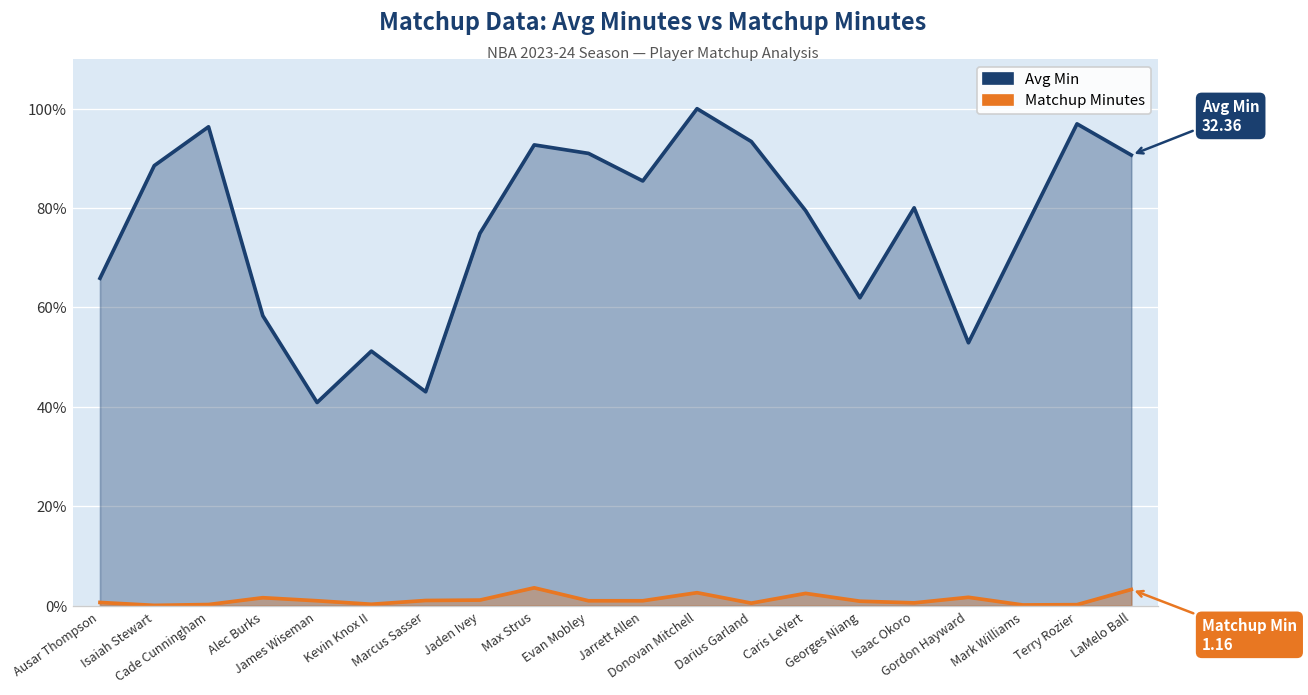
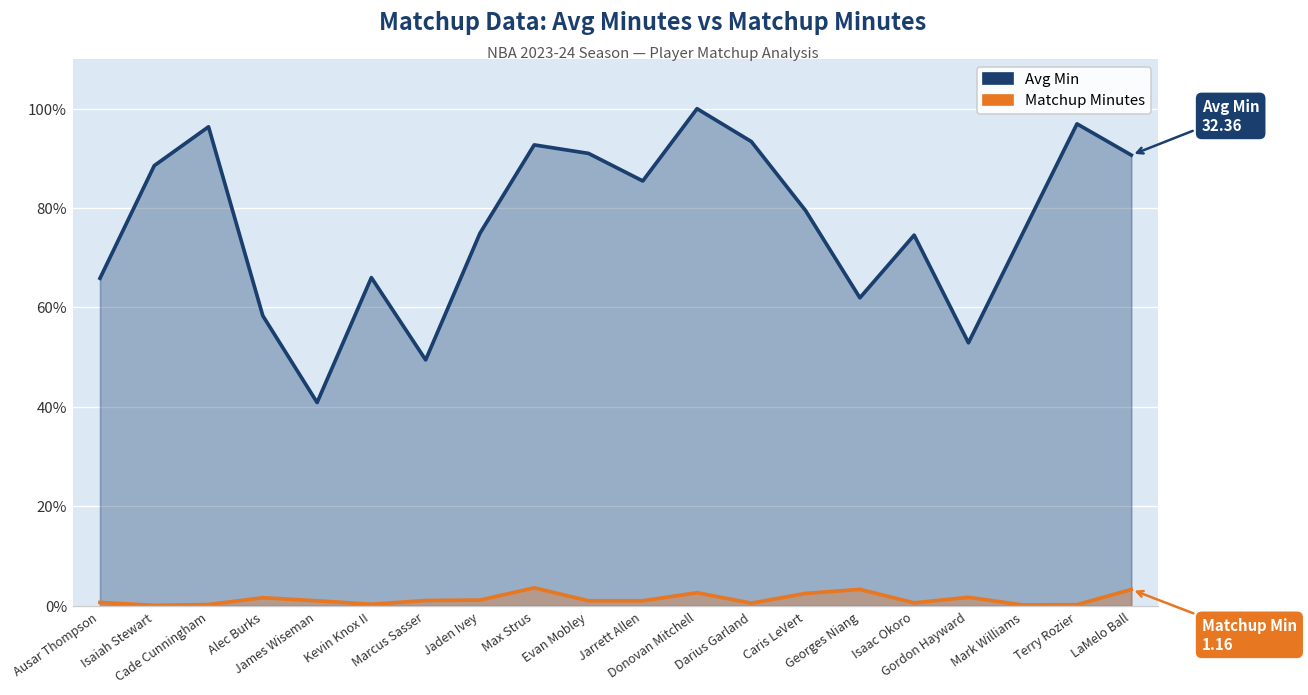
  {
    "Avg Min": {
      "Ausar Thompson": "66%",
      "Isaiah Stewart": "89%",
      "Cade Cunningham": "96%",
      "Alec Burks": "58%",
      "James Wiseman": "41%",
-     "Kevin Knox II": "51%",
-     "Marcus Sasser": "43%",
+     "Kevin Knox II": "66%",
+     "Marcus Sasser": "49%",
      "Jaden Ivey": "75%",
      "Max Strus": "93%",
      "Evan Mobley": "91%",
      "Jarrett Allen": "85%",
      "Donovan Mitchell": "100%",
      "Darius Garland": "93%",
      "Caris LeVert": "79%",
      "Georges Niang": "62%",
-     "Isaac Okoro": "80%",
+     "Isaac Okoro": "75%",
      "Gordon Hayward": "53%",
      "Mark Williams": "75%",
      "Terry Rozier": "97%",
      "LaMelo Ball": "91%"
    },
    "Matchup Minutes": {
      "Ausar Thompson": "1%",
      "Isaiah Stewart": "0%",
      "Cade Cunningham": "0%",
      "Alec Burks": "2%",
      "James Wiseman": "1%",
      "Kevin Knox II": "0%",
      "Marcus Sasser": "1%",
      "Jaden Ivey": "1%",
      "Max Strus": "4%",
      "Evan Mobley": "1%",
      "Jarrett Allen": "1%",
      "Donovan Mitchell": "3%",
      "Darius Garland": "1%",
      "Caris LeVert": "2%",
-     "Georges Niang": "1%",
+     "Georges Niang": "3%",
      "Isaac Okoro": "1%",
      "Gordon Hayward": "2%",
      "Mark Williams": "0%",
      "Terry Rozier": "0%",
      "LaMelo Ball": "3%"
    }
  }
